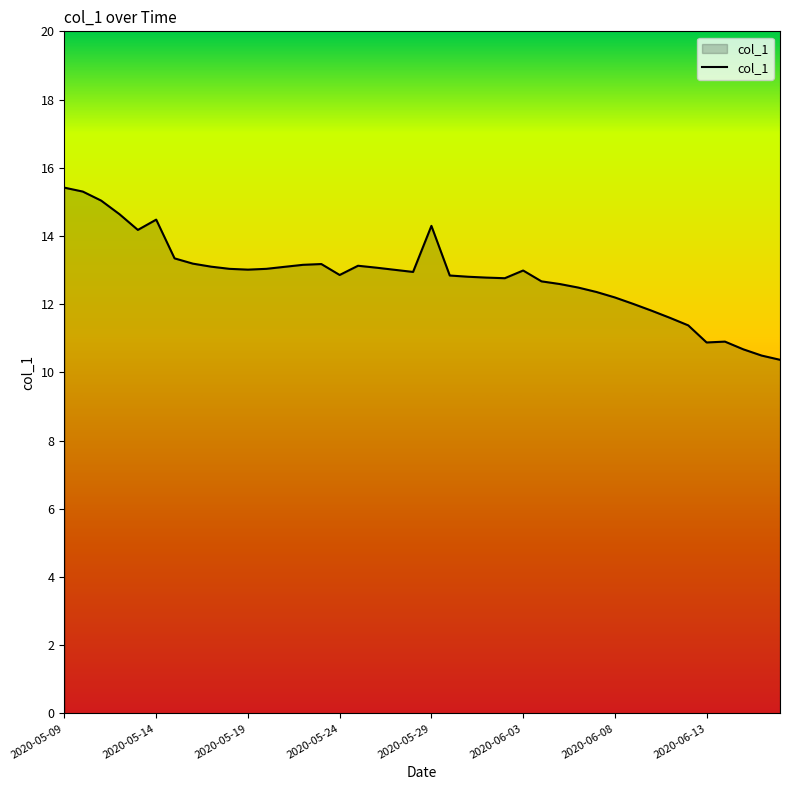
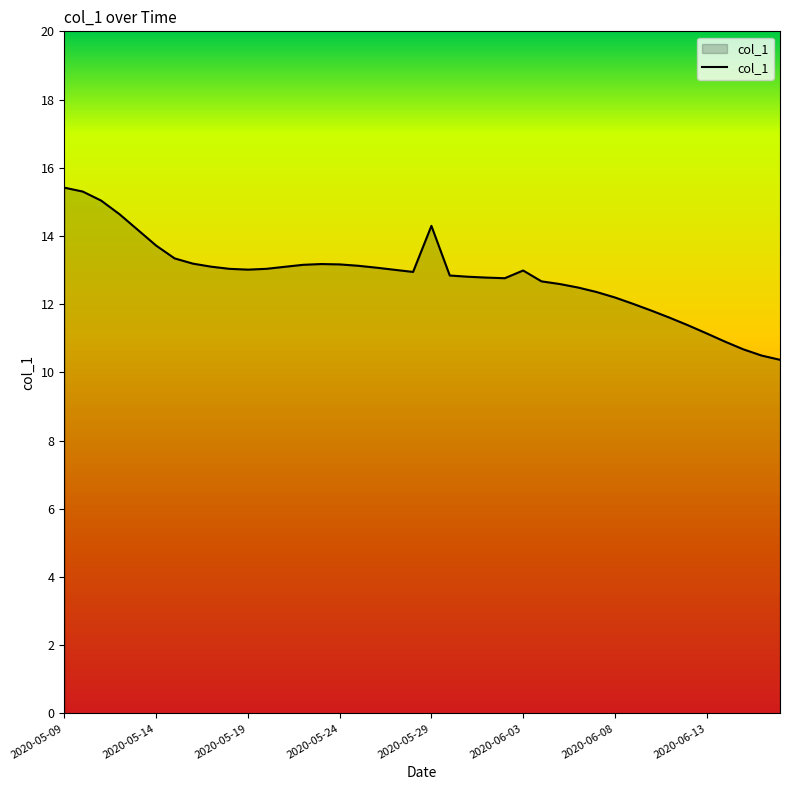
  {
    "2020-05-09": 15.4,
-   "2020-05-14": 14.5,
+   "2020-05-14": 13.7,
    "2020-05-19": 13.0,
-   "2020-05-24": 12.9,
+   "2020-05-24": 13.2,
    "2020-05-29": 14.3,
    "2020-06-03": 13.0,
    "2020-06-08": 12.2,
-   "2020-06-13": 10.9
+   "2020-06-13": 11.1
  }
